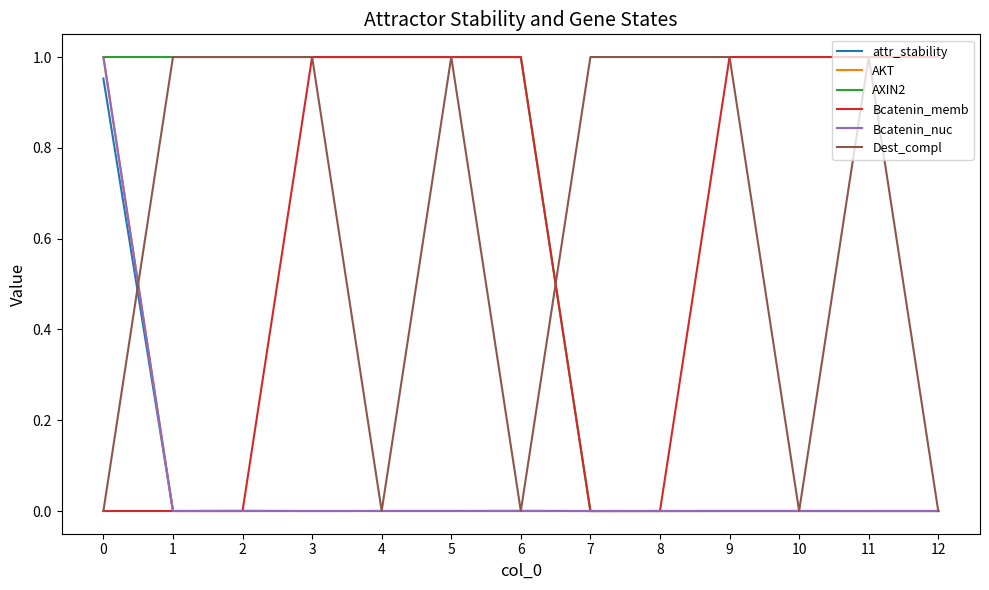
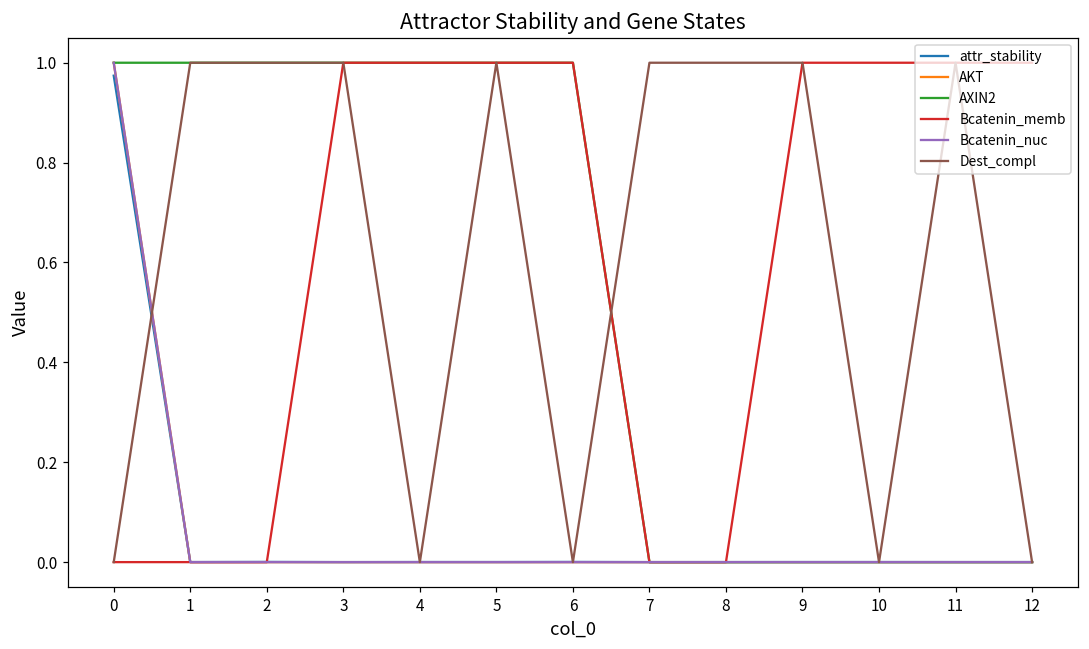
  {
    "attr_stability": {
-     "0": 0.95
+     "0": 0.97
    },
    "Bcatenin_memb": {
      "10": 1.00
    },
    "Dest_compl": {
      "7": 1.00,
      "8": 1.00
    }
  }
